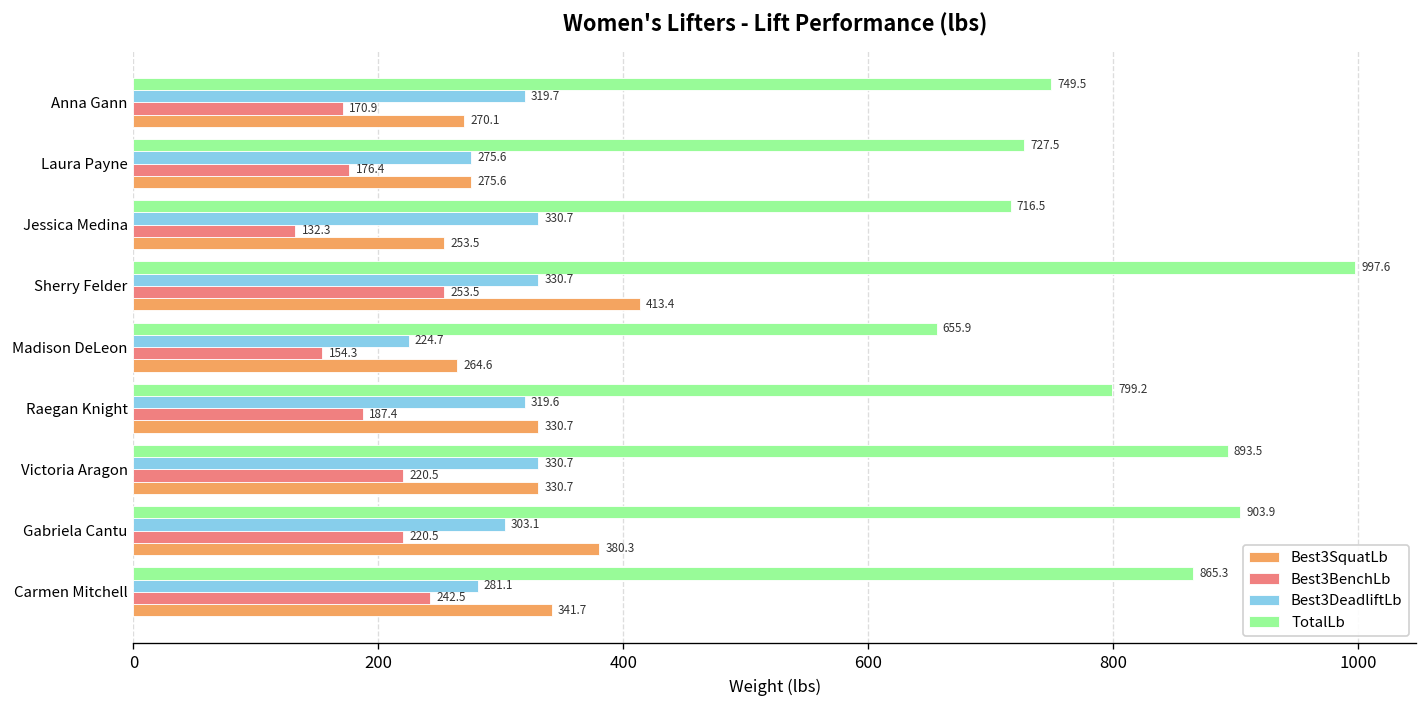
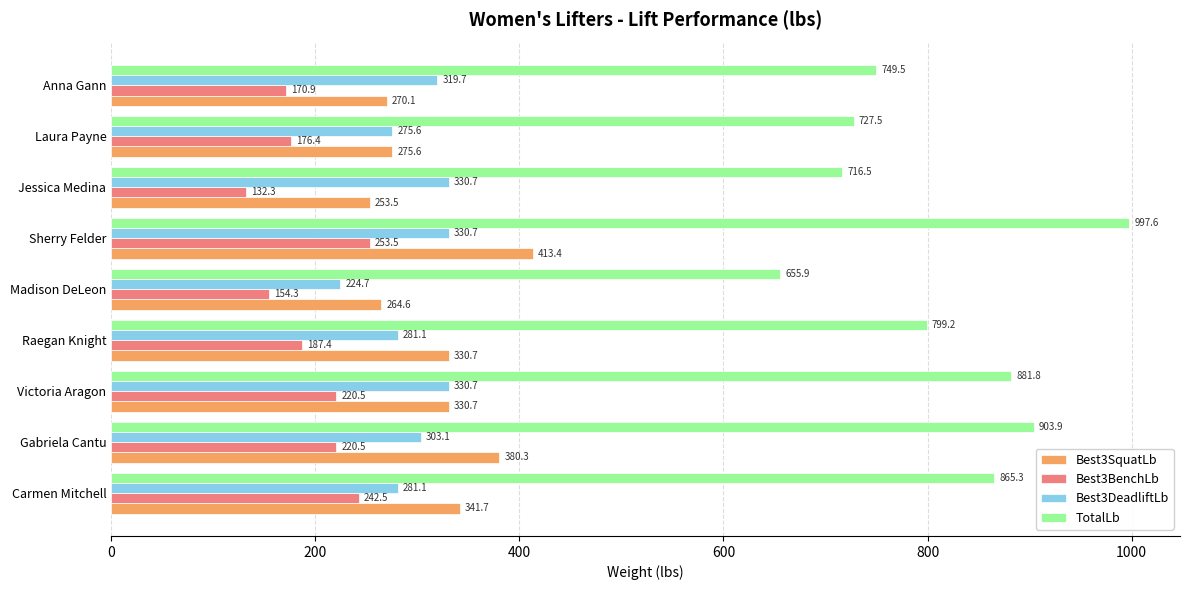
  {
    "Best3DeadliftLb": {
      "Anna Gann": 319.7,
      "Laura Payne": 275.6,
      "Jessica Medina": 330.7,
      "Sherry Felder": 330.7,
      "Madison DeLeon": 224.7,
-     "Raegan Knight": 319.6,
+     "Raegan Knight": 281.1,
      "Victoria Aragon": 330.7,
      "Gabriela Cantu": 303.1,
      "Carmen Mitchell": 281.1
    },
    "TotalLb": {
      "Anna Gann": 749.5,
      "Laura Payne": 727.5,
      "Jessica Medina": 716.5,
      "Sherry Felder": 997.6,
      "Madison DeLeon": 655.9,
      "Raegan Knight": 799.2,
-     "Victoria Aragon": 893.5,
+     "Victoria Aragon": 881.8,
      "Gabriela Cantu": 903.9,
      "Carmen Mitchell": 865.3
    }
  }
